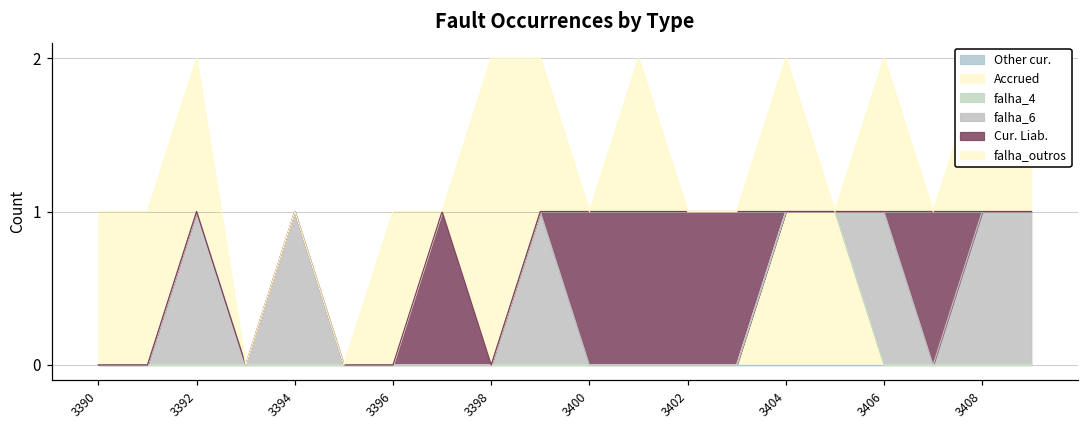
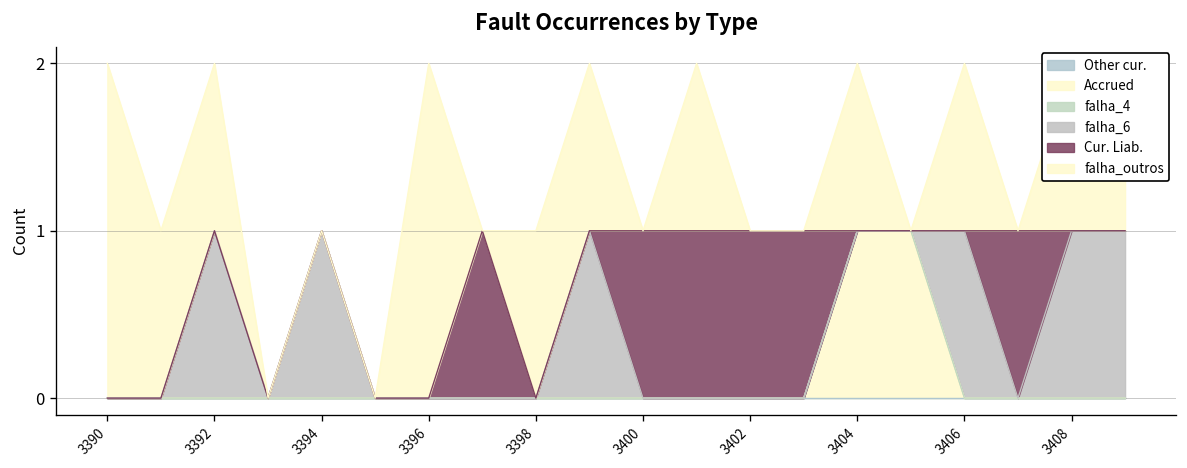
  {
    "falha_outros": {
-     "3390": 1,
+     "3390": 2,
      "3392": 2,
-     "3396": 1,
-     "3398": 2,
+     "3396": 2,
+     "3398": 1,
      "3404": 2,
      "3406": 2
    }
  }
